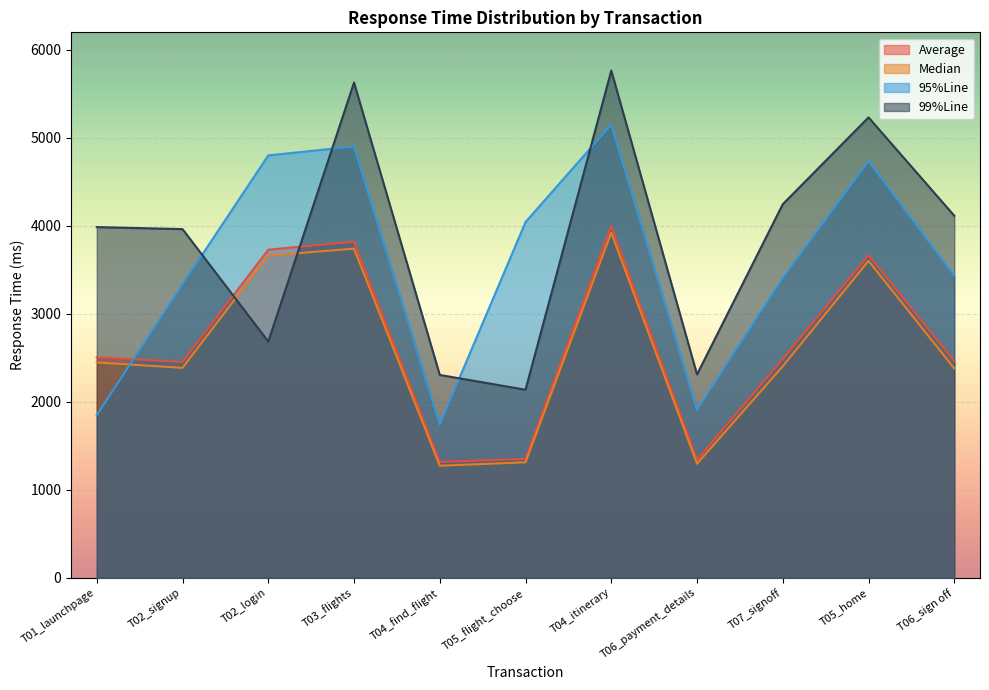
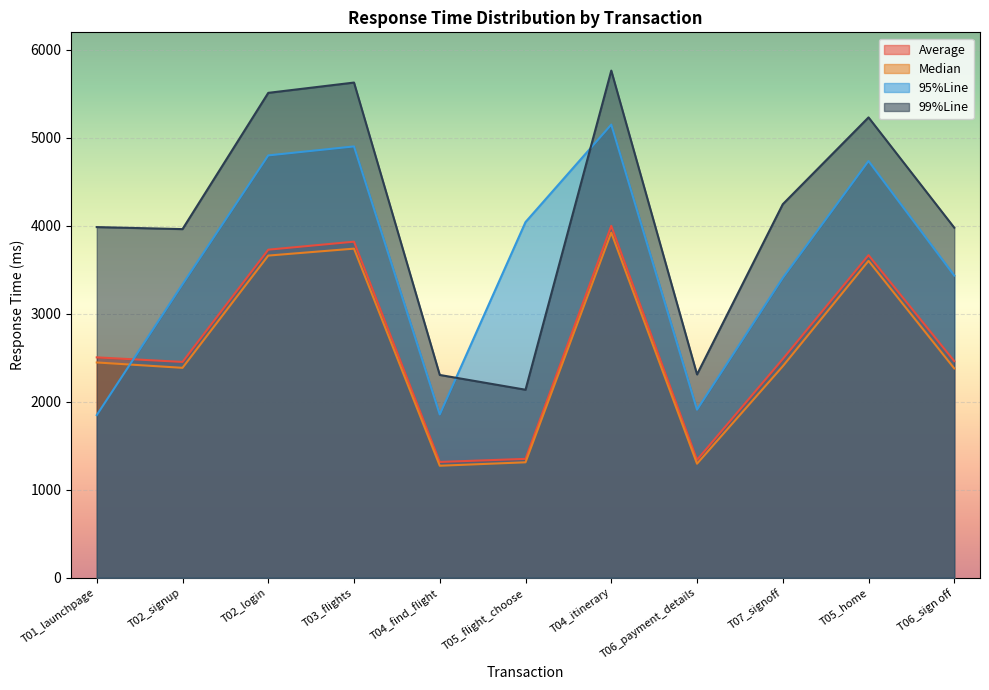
  {
    "95%Line": {
      "T01_launchpage": 1800,
      "T02_signup": 3300,
      "T02_login": 4800,
      "T03_flights": 4900,
-     "T04_find_flight": 1700,
+     "T04_find_flight": 1900,
      "T05_flight_choose": 4000,
      "T04_itinerary": 5200,
      "T06_payment_details": 1900,
      "T07_signoff": 3400,
      "T05_home": 4700,
      "T06_sign off": 3400
    },
    "99%Line": {
      "T01_launchpage": 4000,
      "T02_signup": 4000,
-     "T02_login": 2700,
+     "T02_login": 5500,
      "T03_flights": 5600,
      "T04_find_flight": 2300,
      "T05_flight_choose": 2100,
      "T04_itinerary": 5800,
      "T06_payment_details": 2300,
      "T07_signoff": 4200,
      "T05_home": 5200,
-     "T06_sign off": 4100
+     "T06_sign off": 4000
    }
  }
